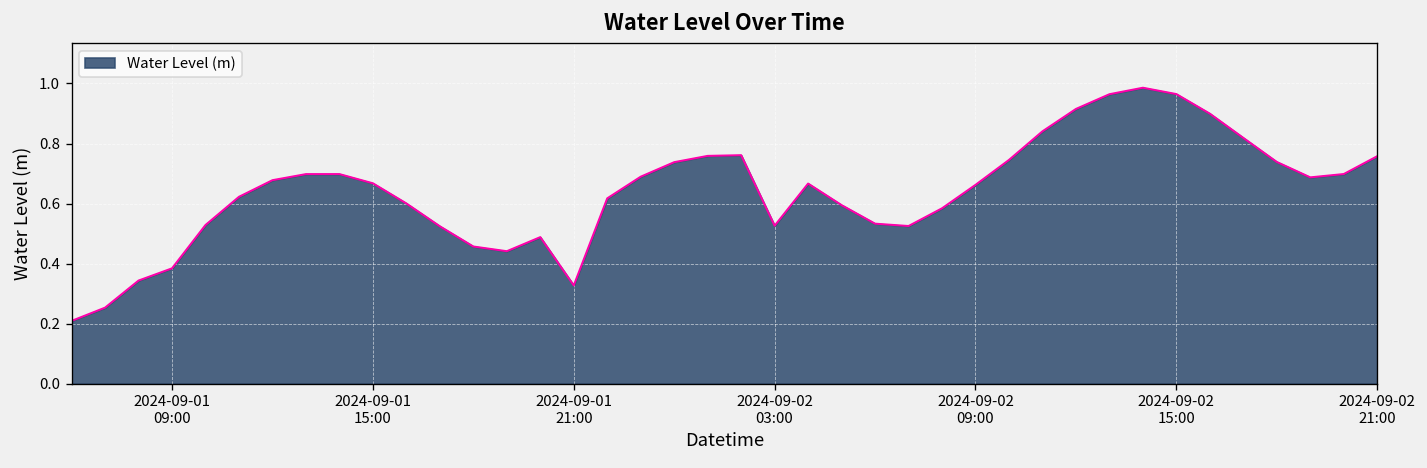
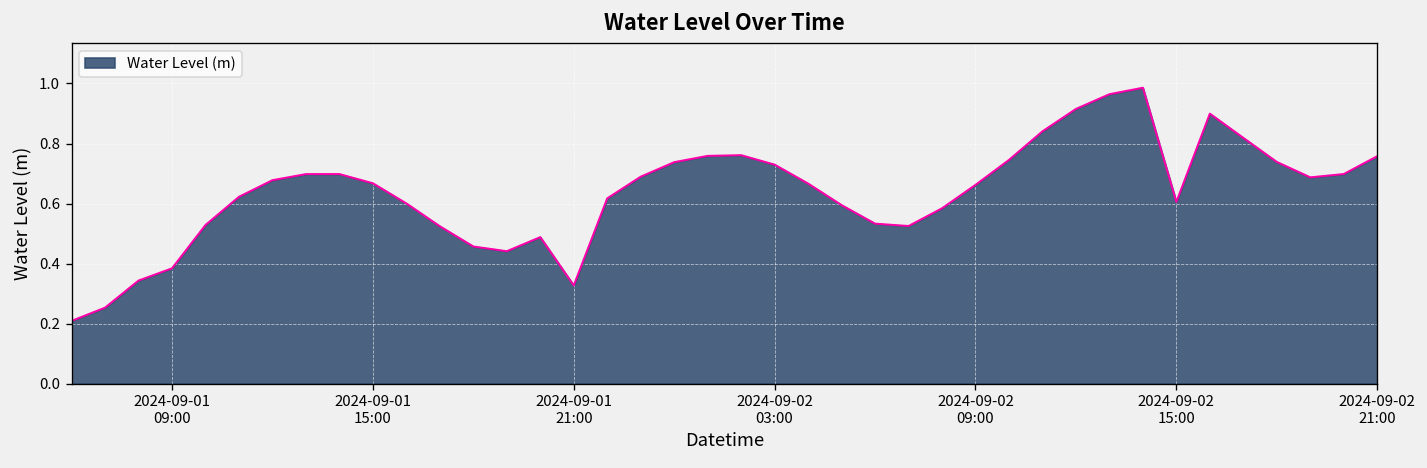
  {
    "2024-09-01 09:00": 0.38,
    "2024-09-01 15:00": 0.67,
    "2024-09-01 21:00": 0.33,
-   "2024-09-02 03:00": 0.53,
+   "2024-09-02 03:00": 0.73,
    "2024-09-02 09:00": 0.66,
-   "2024-09-02 15:00": 0.96,
+   "2024-09-02 15:00": 0.61,
    "2024-09-02 21:00": 0.76
  }
